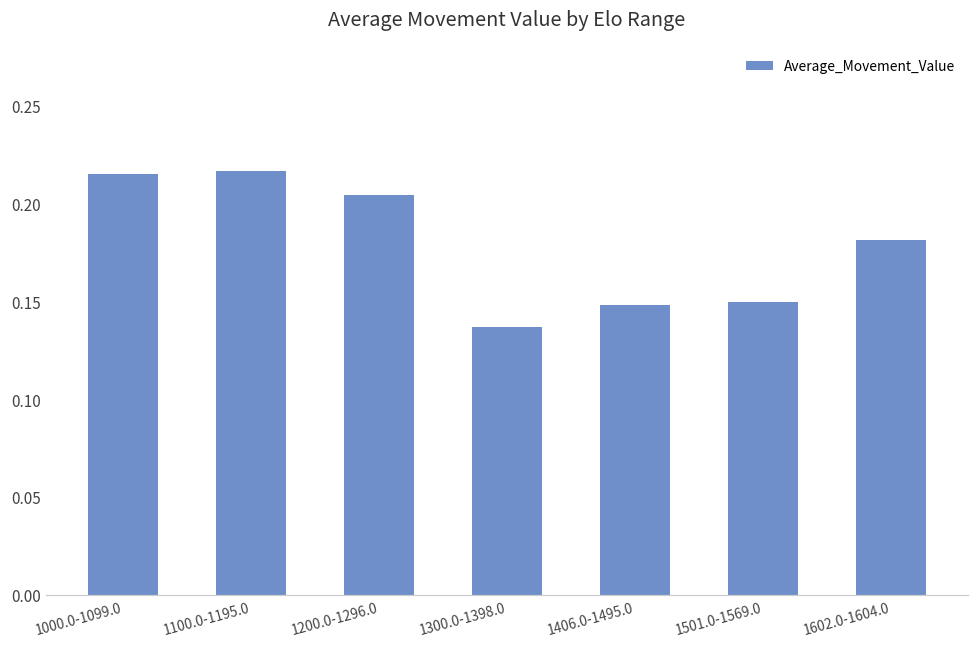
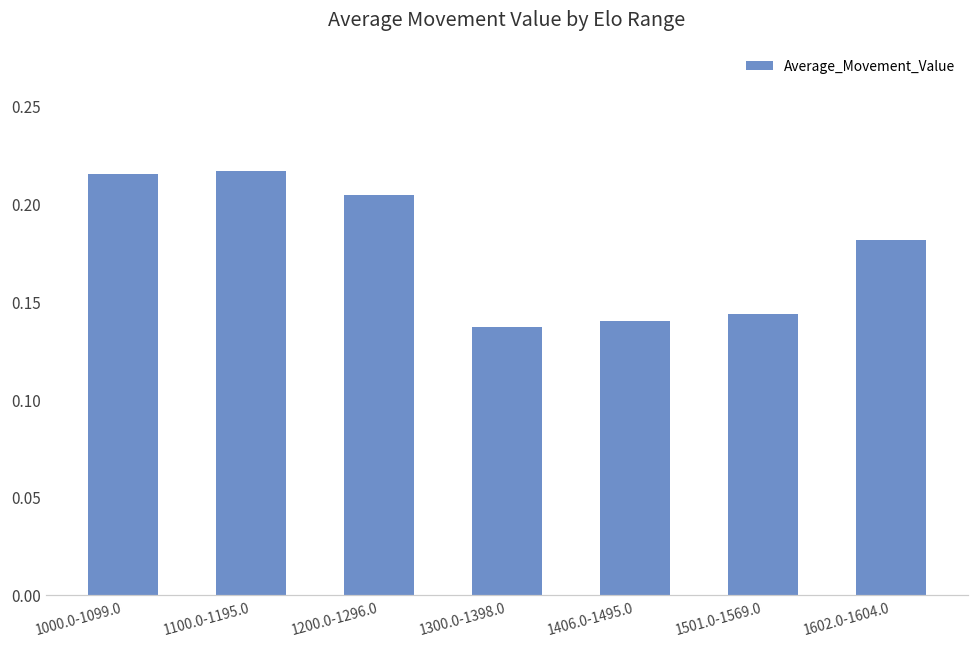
  {
    "1000.0-1099.0": 0.215,
    "1100.0-1195.0": 0.217,
    "1200.0-1296.0": 0.204,
    "1300.0-1398.0": 0.137,
-   "1406.0-1495.0": 0.148,
-   "1501.0-1569.0": 0.150,
+   "1406.0-1495.0": 0.140,
+   "1501.0-1569.0": 0.143,
    "1602.0-1604.0": 0.181
  }
